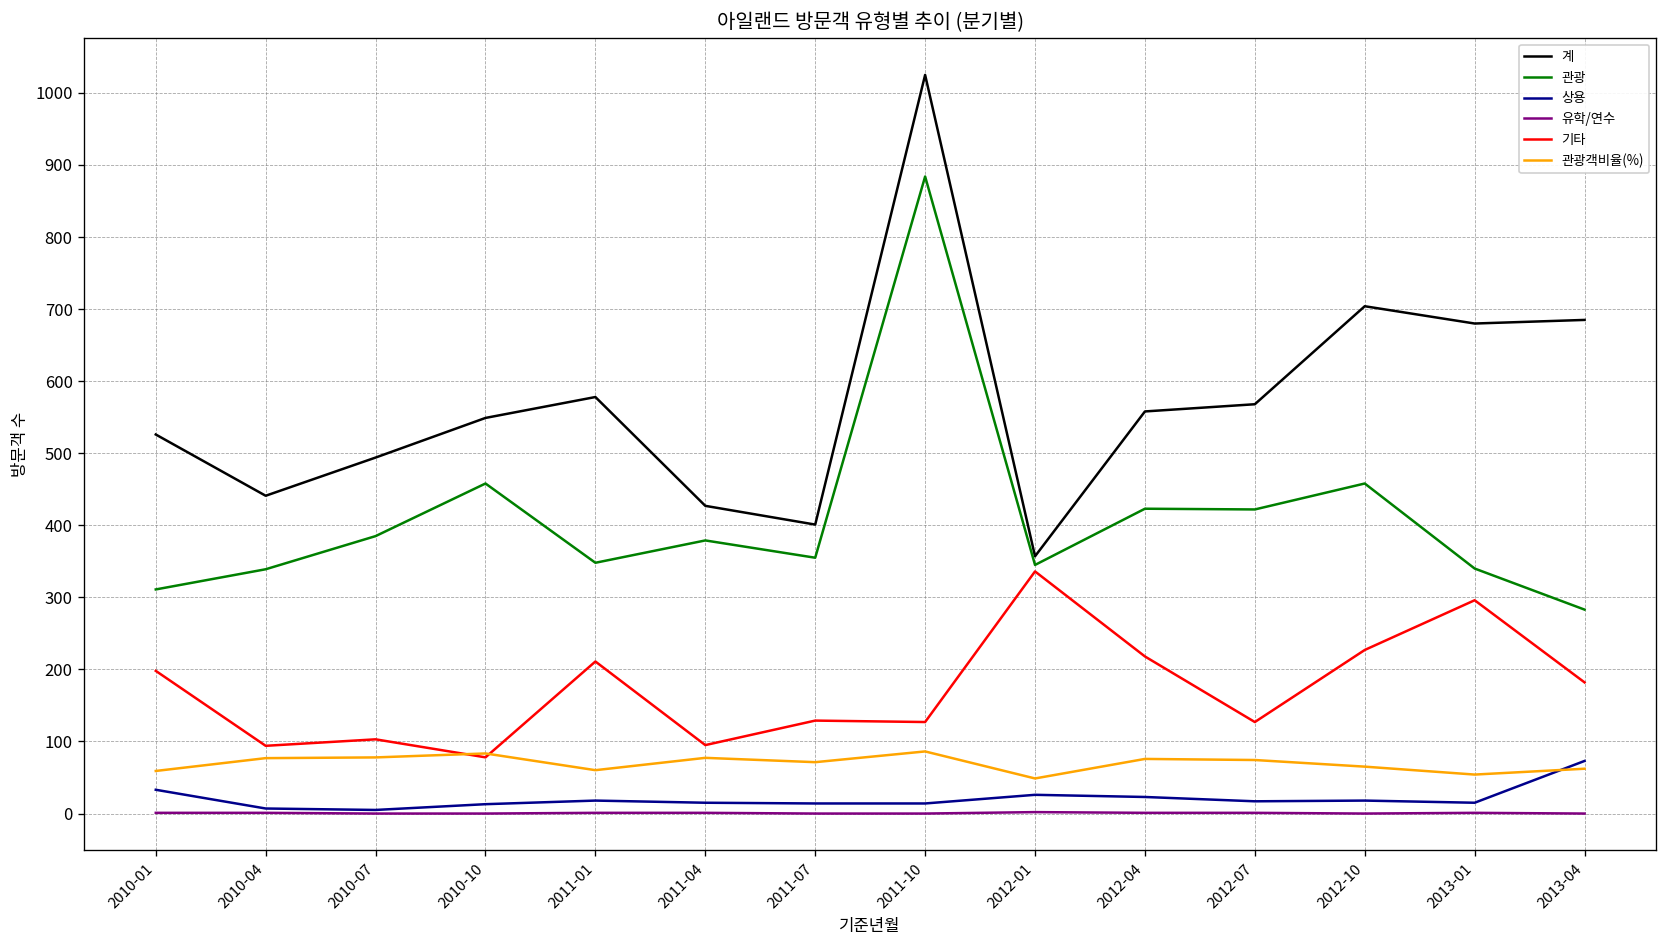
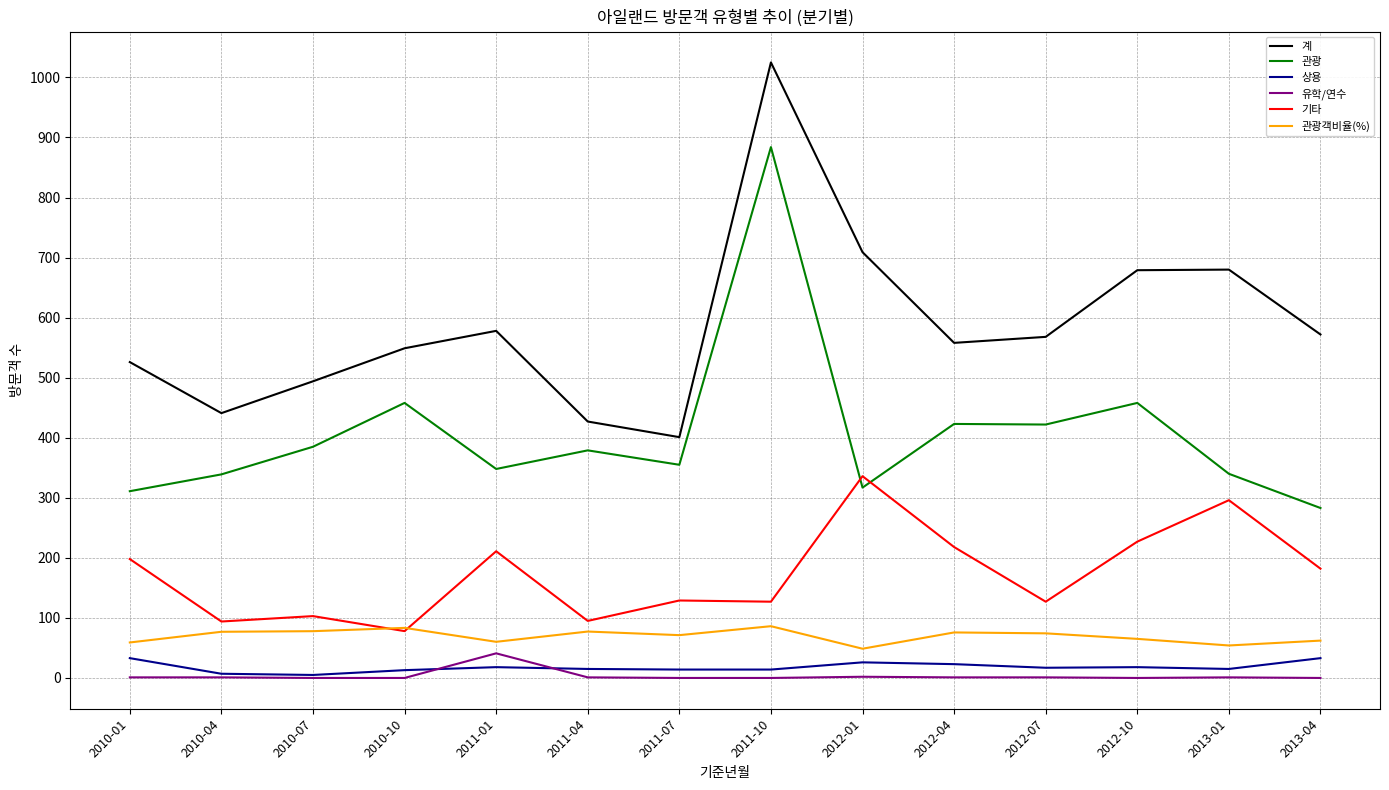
  {
    "계": {
      "2010-01": 530,
      "2010-04": 440,
      "2010-07": 490,
      "2010-10": 550,
      "2011-01": 580,
      "2011-04": 430,
      "2011-07": 400,
      "2011-10": 1030,
-     "2012-01": 360,
+     "2012-01": 710,
      "2012-04": 560,
      "2012-07": 570,
-     "2012-10": 700,
+     "2012-10": 680,
      "2013-01": 680,
-     "2013-04": 690
+     "2013-04": 570
    },
    "관광": {
      "2010-01": 310,
      "2010-04": 340,
      "2010-07": 390,
      "2010-10": 460,
      "2011-01": 350,
      "2011-04": 380,
      "2011-07": 360,
      "2011-10": 880,
-     "2012-01": 350,
+     "2012-01": 320,
      "2012-04": 420,
      "2012-07": 420,
      "2012-10": 460,
      "2013-01": 340,
      "2013-04": 280
    },
    "상용": {
      "2010-01": 30,
      "2010-04": 10,
      "2010-07": 10,
      "2010-10": 10,
      "2011-01": 20,
      "2011-04": 20,
      "2011-07": 10,
      "2011-10": 10,
      "2012-01": 30,
      "2012-04": 20,
      "2012-07": 20,
      "2012-10": 20,
      "2013-01": 20,
-     "2013-04": 70
+     "2013-04": 30
    },
    "유학/연수": {
      "2010-01": 0,
      "2010-04": 0,
      "2010-07": 0,
      "2010-10": 0,
-     "2011-01": 0,
+     "2011-01": 40,
      "2011-04": 0,
      "2011-07": 0,
      "2011-10": 0,
      "2012-01": 0,
      "2012-04": 0,
      "2012-07": 0,
      "2012-10": 0,
      "2013-01": 0,
      "2013-04": 0
    },
    "기타": {
      "2010-01": 200,
      "2010-04": 90,
      "2010-07": 100,
      "2010-10": 80,
      "2011-01": 210,
      "2011-04": 100,
      "2011-07": 130,
      "2011-10": 130,
      "2012-01": 340,
      "2012-04": 220,
      "2012-07": 130,
      "2012-10": 230,
      "2013-01": 300,
      "2013-04": 180
    },
    "관광객비율(%)": {
      "2010-01": 60,
      "2010-04": 80,
      "2010-07": 80,
      "2010-10": 80,
      "2011-01": 60,
      "2011-04": 80,
      "2011-07": 70,
      "2011-10": 90,
      "2012-01": 50,
      "2012-04": 80,
      "2012-07": 70,
      "2012-10": 70,
      "2013-01": 50,
      "2013-04": 60
    }
  }
